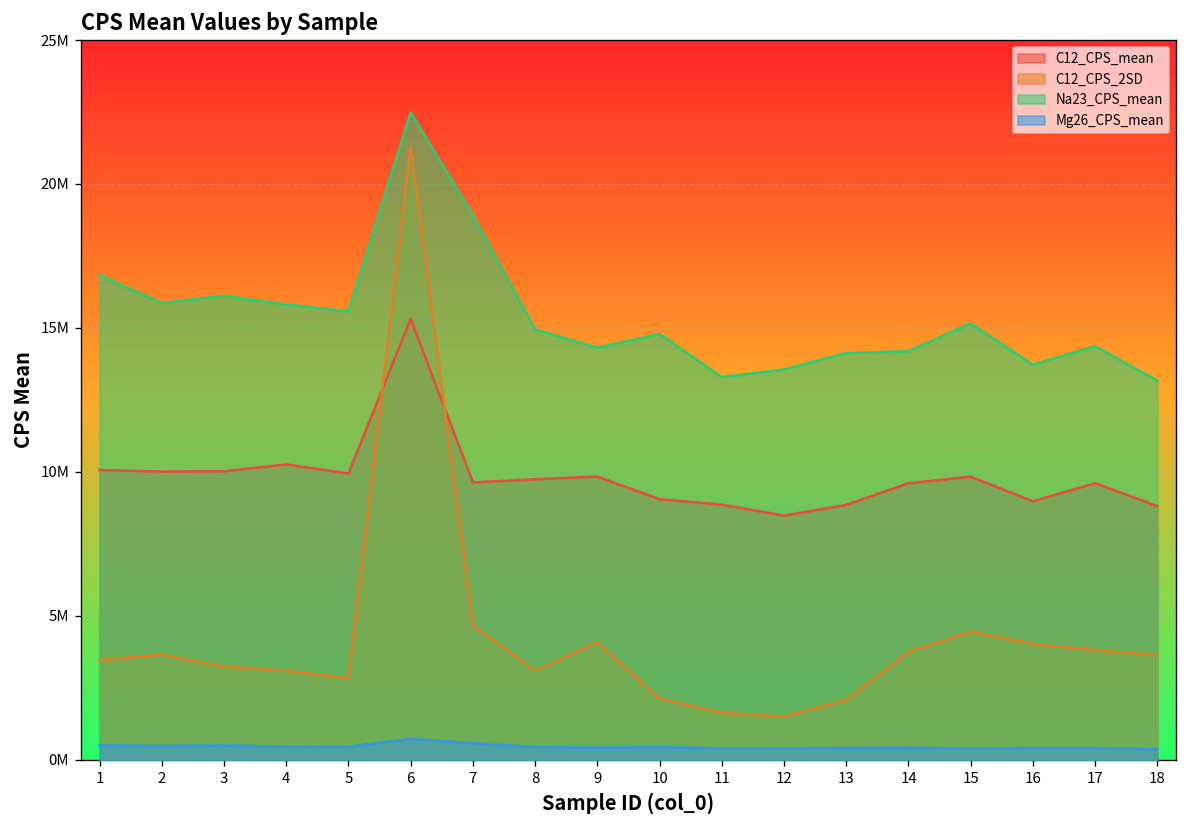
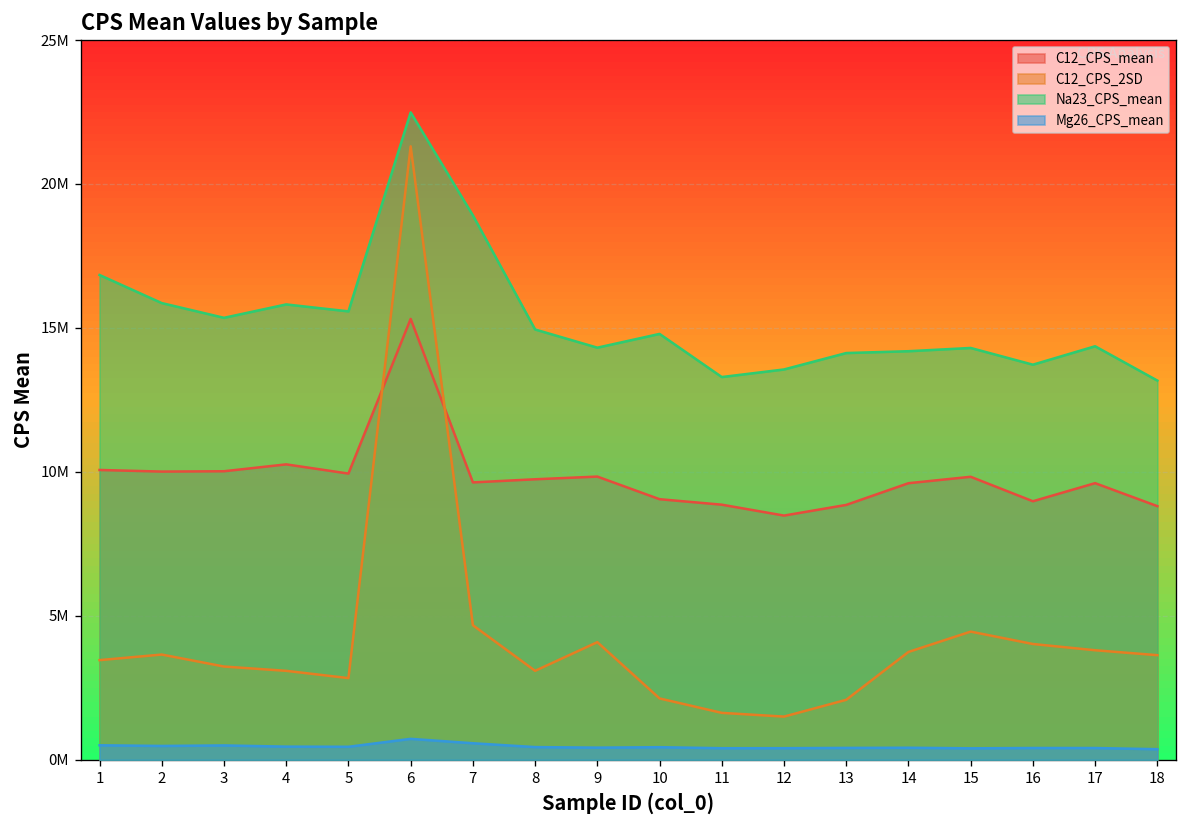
  {
    "Na23_CPS_mean": {
      "1": 16800000,
      "2": 15900000,
-     "3": 16100000,
+     "3": 15400000,
      "4": 15800000,
      "5": 15600000,
      "6": 22500000,
      "7": 18900000,
      "8": 14900000,
      "9": 14300000,
      "10": 14800000,
      "11": 13300000,
      "12": 13600000,
      "13": 14100000,
      "14": 14200000,
-     "15": 15200000,
+     "15": 14300000,
      "16": 13700000,
      "17": 14400000,
      "18": 13200000
    },
    "Mg26_CPS_mean": {
      "1": 500000,
      "2": 500000,
      "3": 500000,
      "4": 500000,
      "5": 500000,
      "6": 700000,
      "7": 600000,
      "8": 400000,
      "9": 400000,
      "10": 400000,
      "11": 400000,
      "12": 400000,
      "13": 400000,
      "14": 400000,
      "15": 400000,
      "16": 400000,
      "17": 400000,
      "18": 400000
    }
  }
